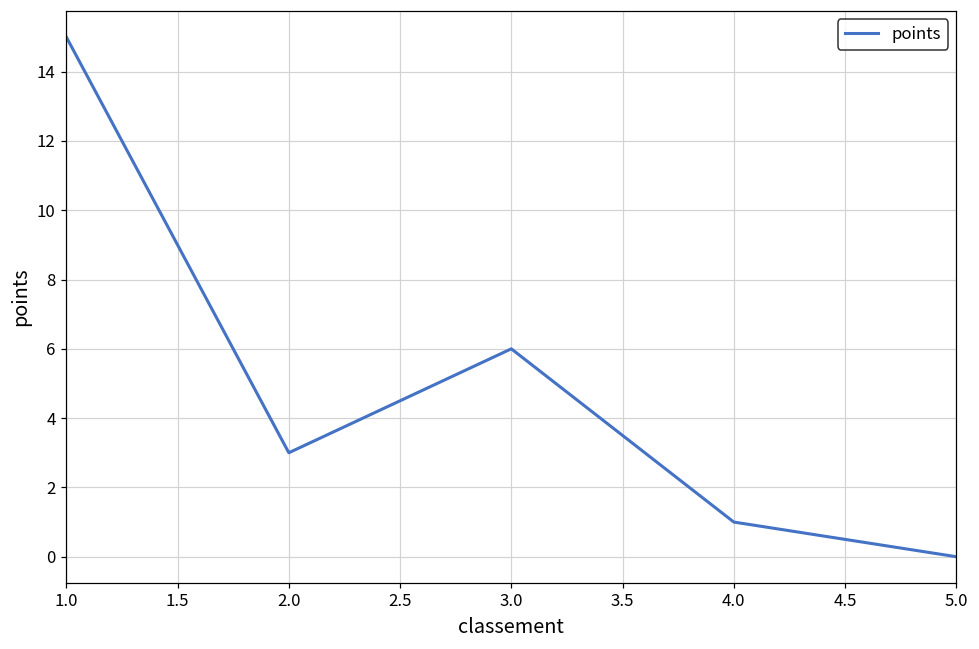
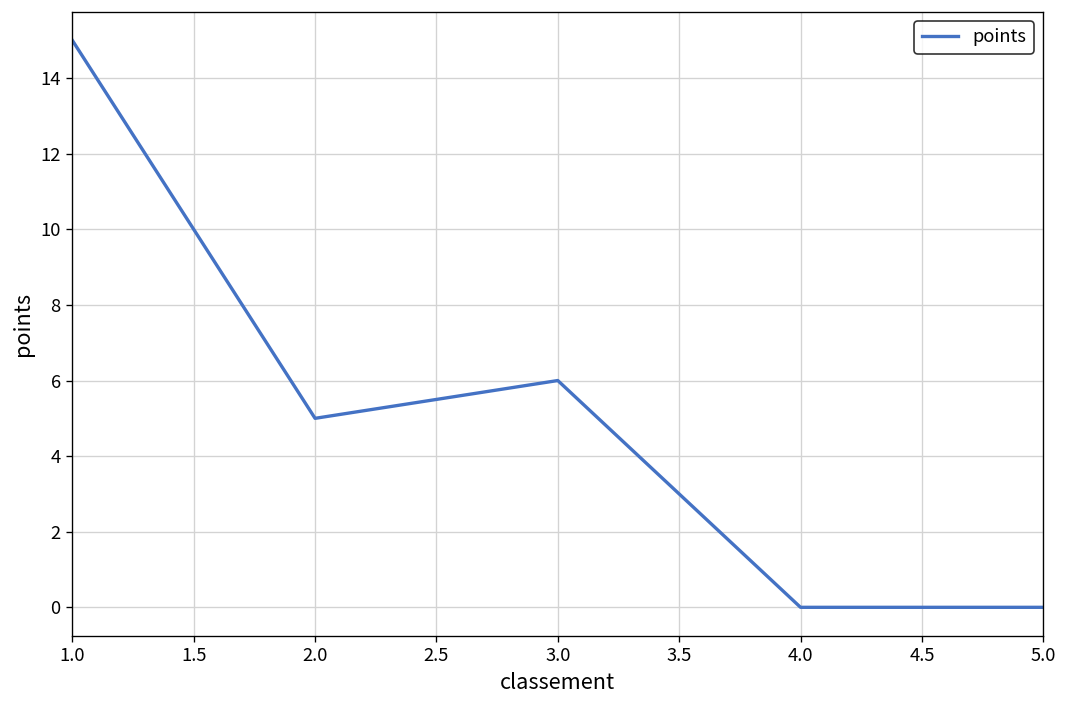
  {
    "1.0": 15,
-   "2.0": 3,
+   "2.0": 5,
    "3.0": 6,
-   "4.0": 1,
+   "4.0": 0,
    "5.0": 0
  }
